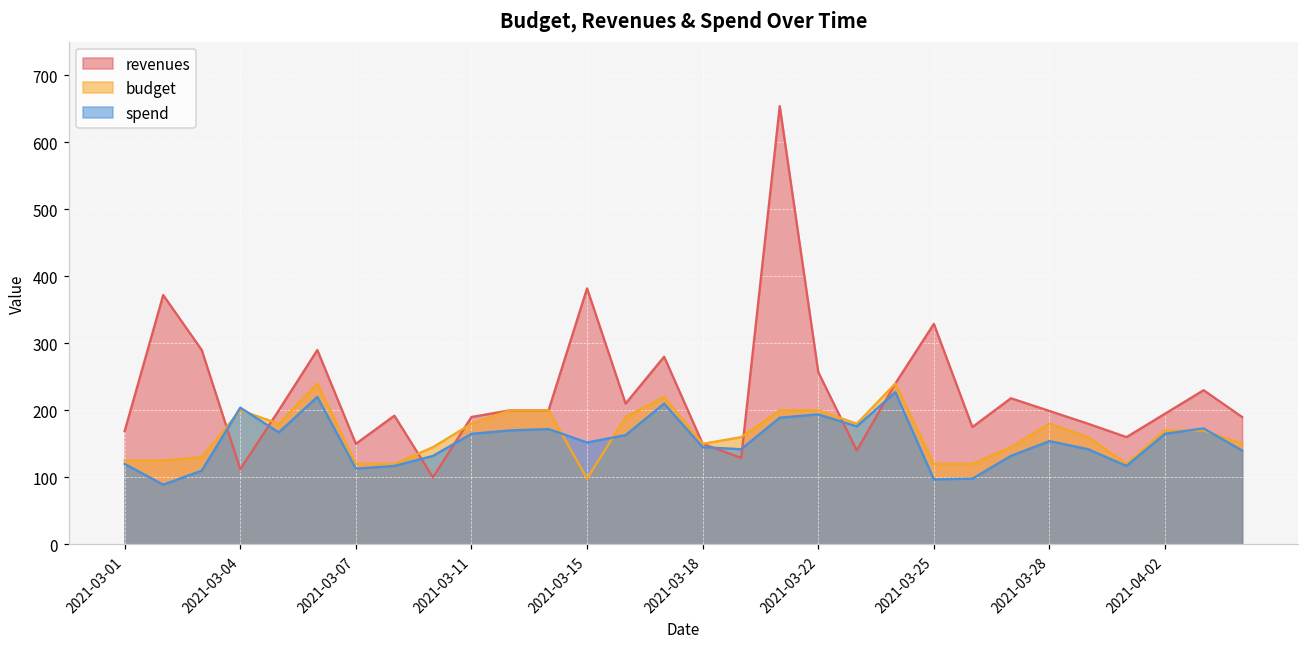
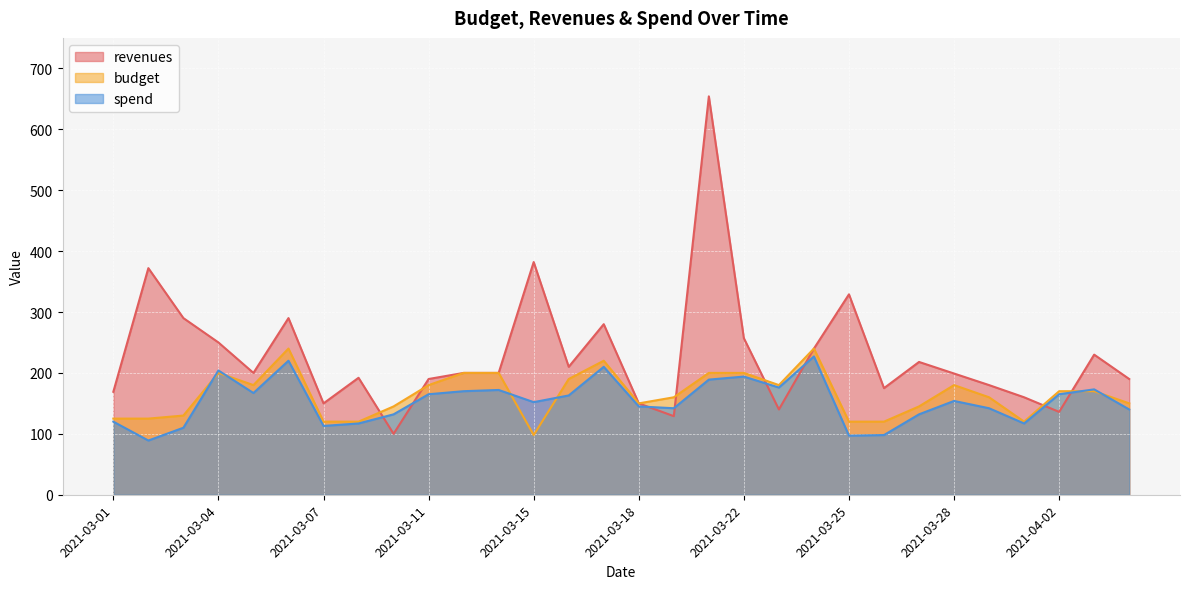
  {
    "revenues": {
      "2021-03-01": 170,
-     "2021-03-04": 110,
+     "2021-03-04": 250,
      "2021-03-07": 150,
      "2021-03-11": 190,
      "2021-03-15": 380,
      "2021-03-22": 260,
      "2021-03-25": 330,
      "2021-03-28": 200,
-     "2021-04-02": 200
+     "2021-04-02": 140
    },
    "budget": {
      "2021-03-01": 130,
      "2021-03-07": 120,
      "2021-03-11": 180,
      "2021-03-15": 100,
      "2021-03-22": 200,
      "2021-03-25": 120,
      "2021-03-28": 180,
      "2021-04-02": 170
    },
    "spend": {
      "2021-03-01": 120,
      "2021-03-07": 110,
      "2021-03-11": 170,
      "2021-03-15": 150,
      "2021-03-18": 150,
      "2021-03-22": 190,
      "2021-03-25": 100,
      "2021-03-28": 150,
      "2021-04-02": 170
    }
  }
